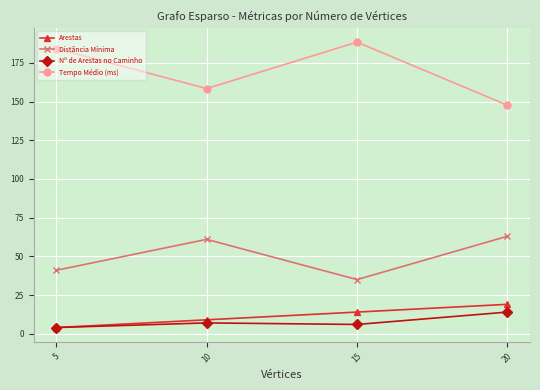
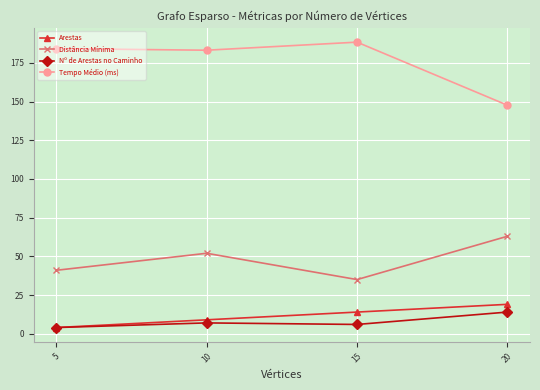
  {
    "Distância Mínima": {
      "5": 41,
-     "10": 61,
+     "10": 52,
      "15": 35,
      "20": 63
    },
    "Tempo Médio (ms)": {
-     "10": 158,
+     "10": 183,
      "15": 188,
      "20": 148
    }
  }
